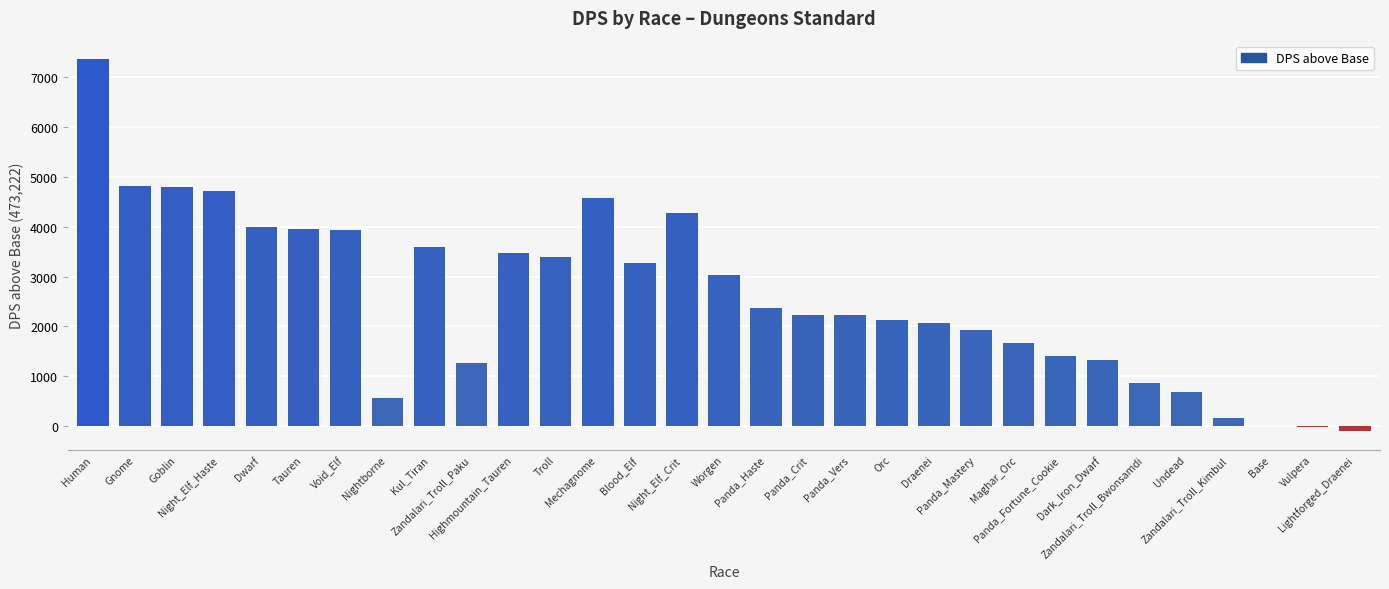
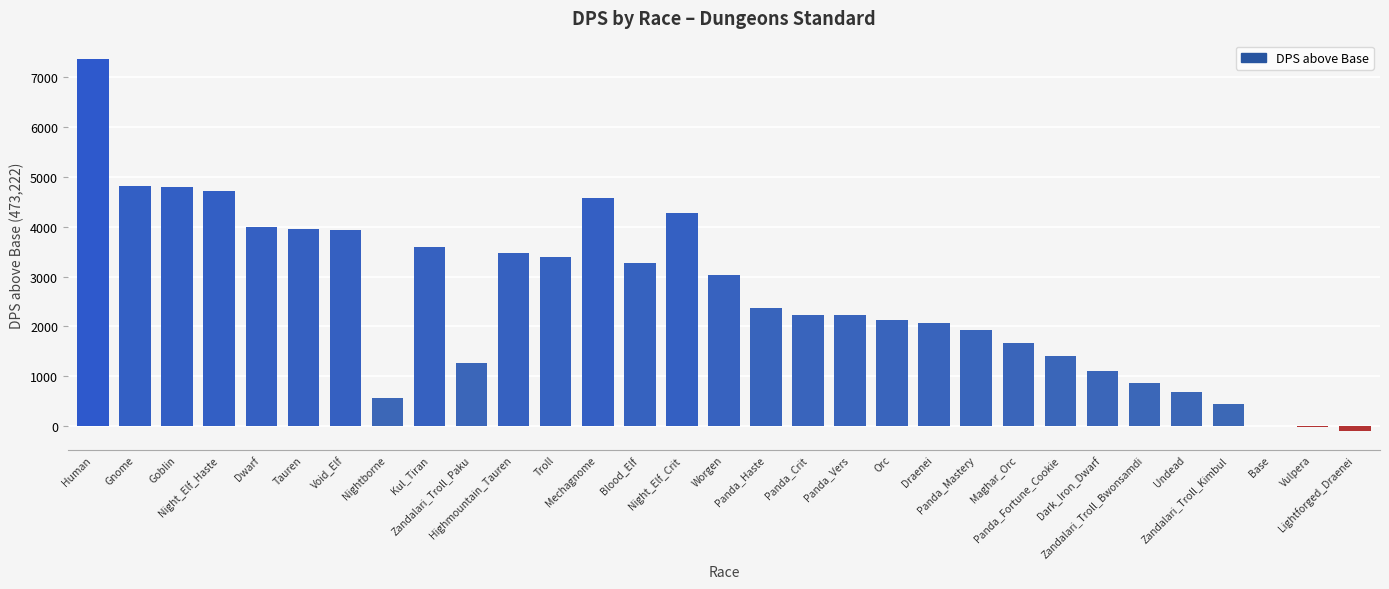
  {
    "Human": 7400,
    "Gnome": 4800,
    "Goblin": 4800,
    "Night_Elf_Haste": 4700,
    "Dwarf": 4000,
    "Tauren": 3900,
    "Void_Elf": 3900,
    "Nightborne": 600,
    "Kul_Tiran": 3600,
    "Zandalari_Troll_Paku": 1300,
    "Highmountain_Tauren": 3500,
    "Troll": 3400,
    "Mechagnome": 4600,
    "Blood_Elf": 3300,
    "Night_Elf_Crit": 4300,
    "Worgen": 3000,
    "Panda_Haste": 2400,
    "Panda_Crit": 2200,
    "Panda_Vers": 2200,
    "Orc": 2100,
    "Draenei": 2100,
    "Panda_Mastery": 1900,
    "Maghar_Orc": 1700,
    "Panda_Fortune_Cookie": 1400,
-   "Dark_Iron_Dwarf": 1300,
+   "Dark_Iron_Dwarf": 1100,
    "Zandalari_Troll_Bwonsamdi": 900,
    "Undead": 700,
-   "Zandalari_Troll_Kimbul": 200,
+   "Zandalari_Troll_Kimbul": 400,
    "Base": 0,
    "Lightforged_Draenei": -100
  }
